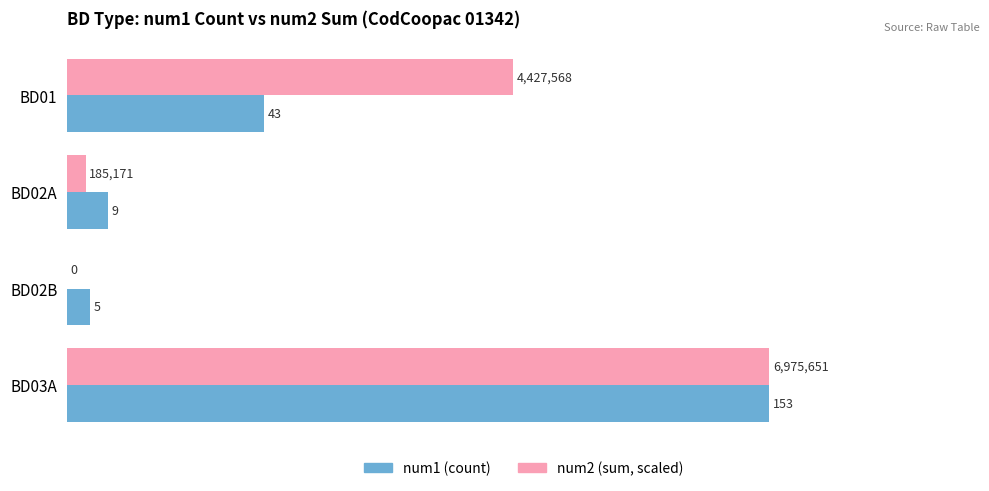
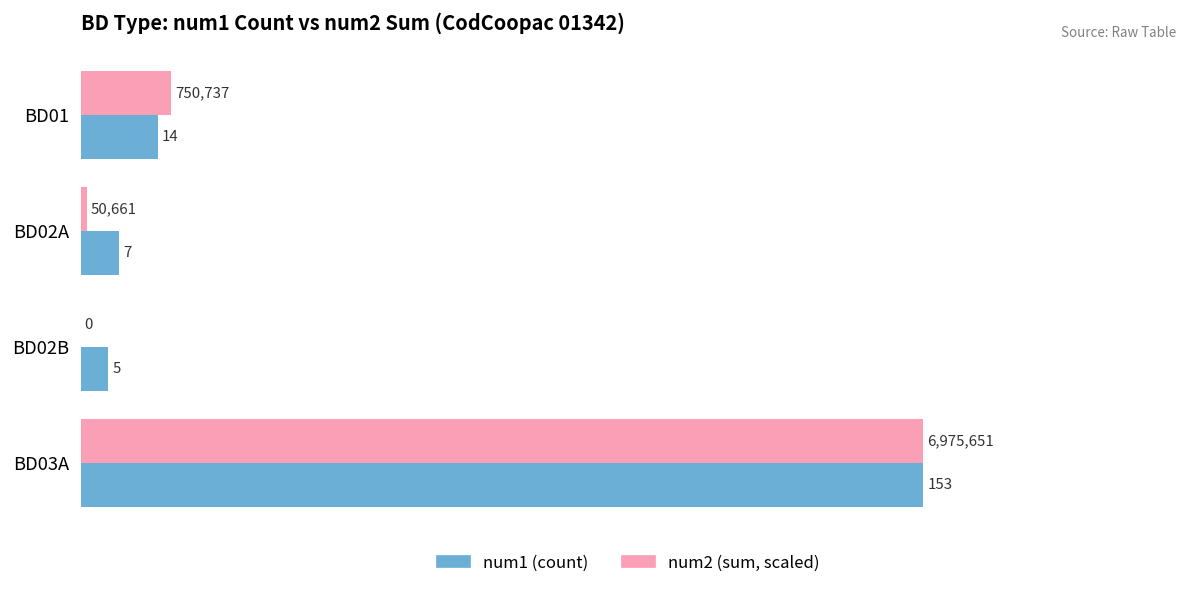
  {
    "num1 (count)": {
-     "BD01": "43",
-     "BD02A": "9"
+     "BD01": "14",
+     "BD02A": "7"
    },
    "num2 (sum, scaled)": {
-     "BD01": "4,427,568",
-     "BD02A": "185,171",
+     "BD01": "750,737",
+     "BD02A": "50,661",
      "BD02B": "0"
    }
  }
